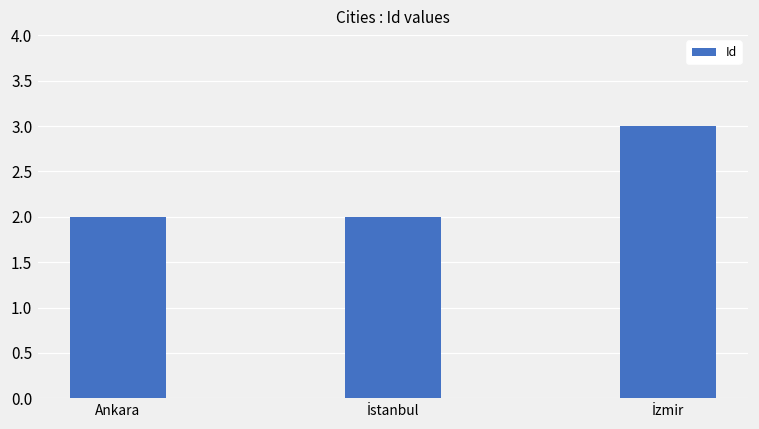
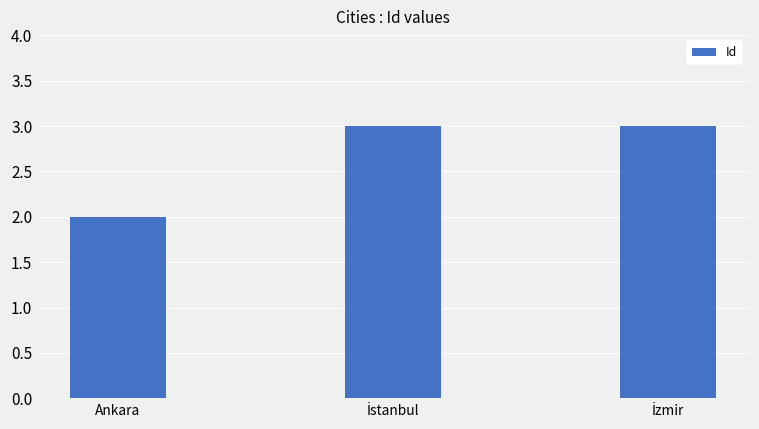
  {
    "Ankara": 2,
-   "İstanbul": 2,
+   "İstanbul": 3,
    "İzmir": 3
  }
